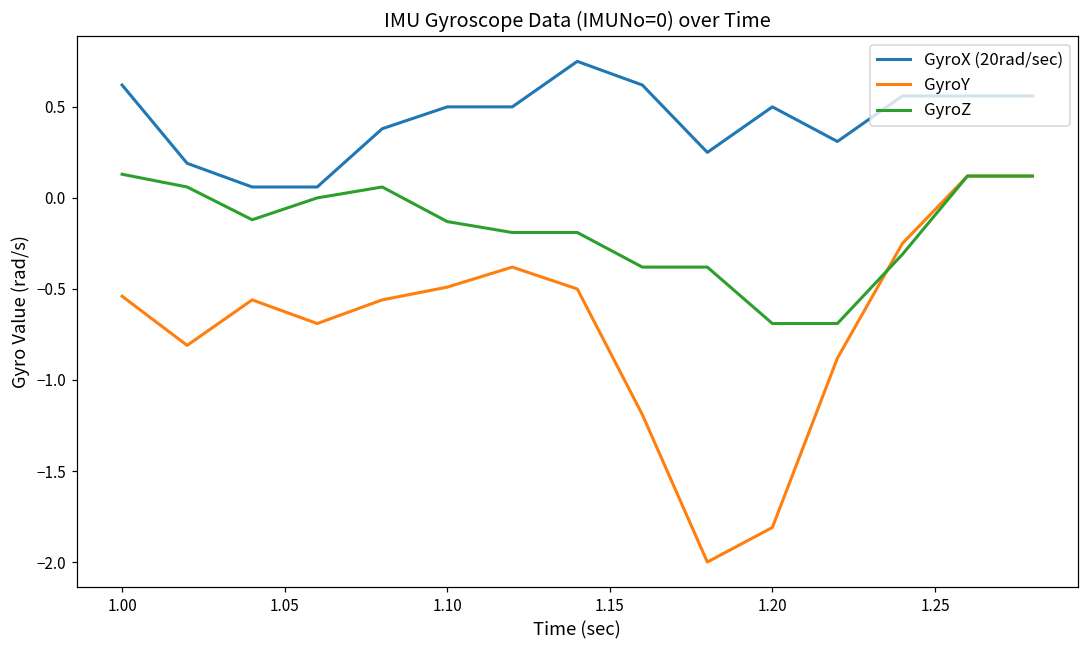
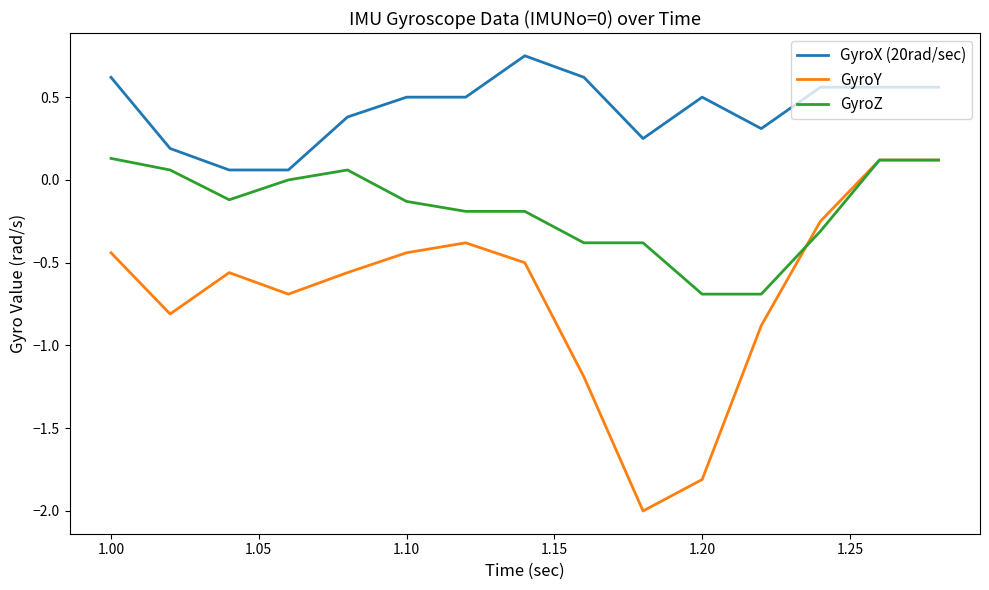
  {
    "GyroX (20rad/sec)": {
      "1.00": 0.62,
      "1.10": 0.50,
      "1.20": 0.50
    },
    "GyroY": {
-     "1.00": -0.54,
-     "1.10": -0.49,
+     "1.00": -0.44,
+     "1.10": -0.44,
      "1.20": -1.81
    },
    "GyroZ": {
      "1.00": 0.13,
      "1.10": -0.13,
      "1.20": -0.69
    }
  }
